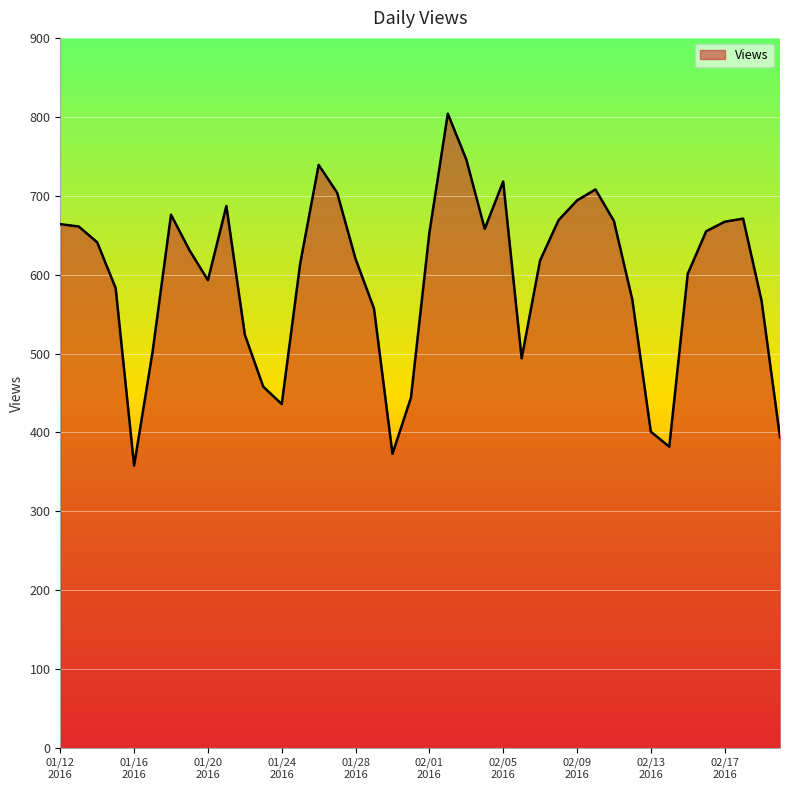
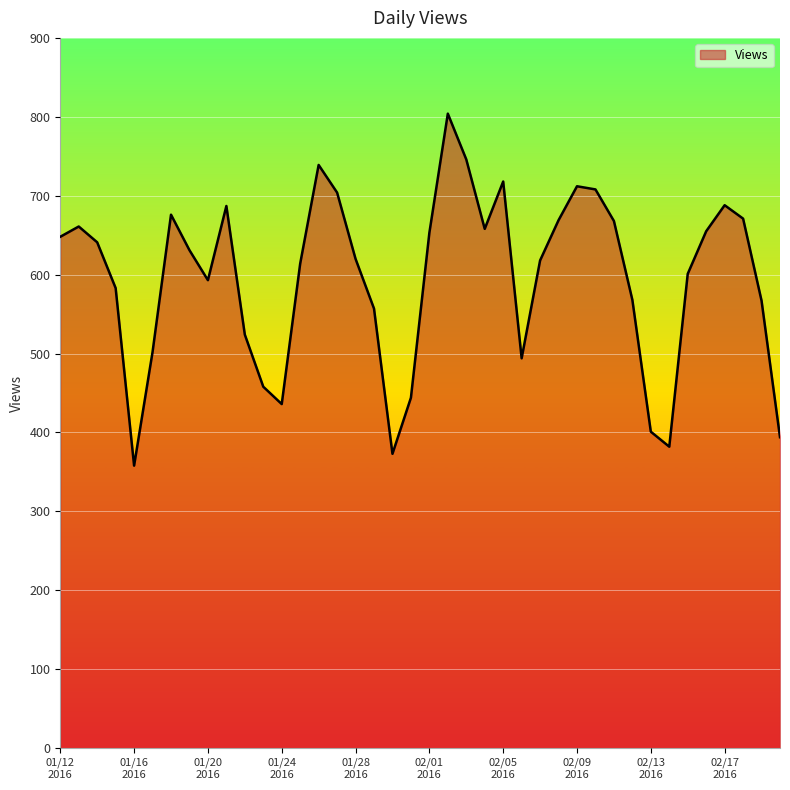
  {
-   "01/12 2016": 660,
+   "01/12 2016": 650,
    "01/16 2016": 360,
    "01/20 2016": 590,
    "01/24 2016": 440,
    "01/28 2016": 620,
    "02/01 2016": 650,
    "02/05 2016": 720,
-   "02/09 2016": 690,
+   "02/09 2016": 710,
    "02/13 2016": 400,
-   "02/17 2016": 670
+   "02/17 2016": 690
  }
